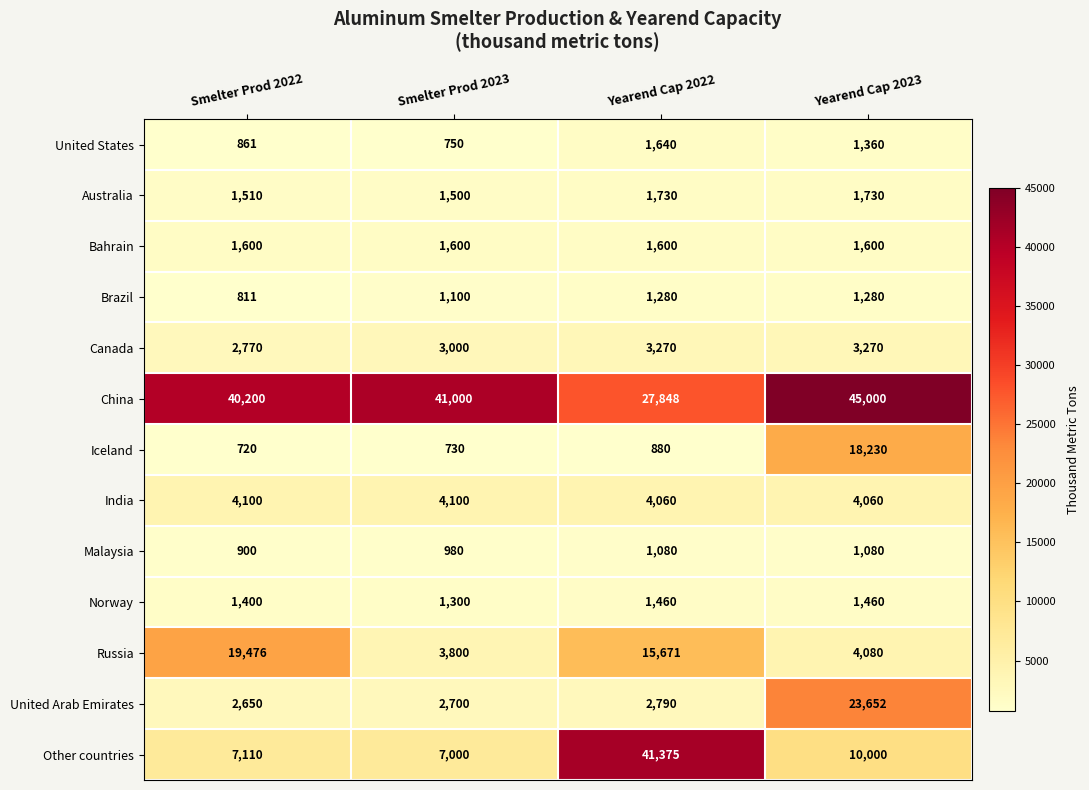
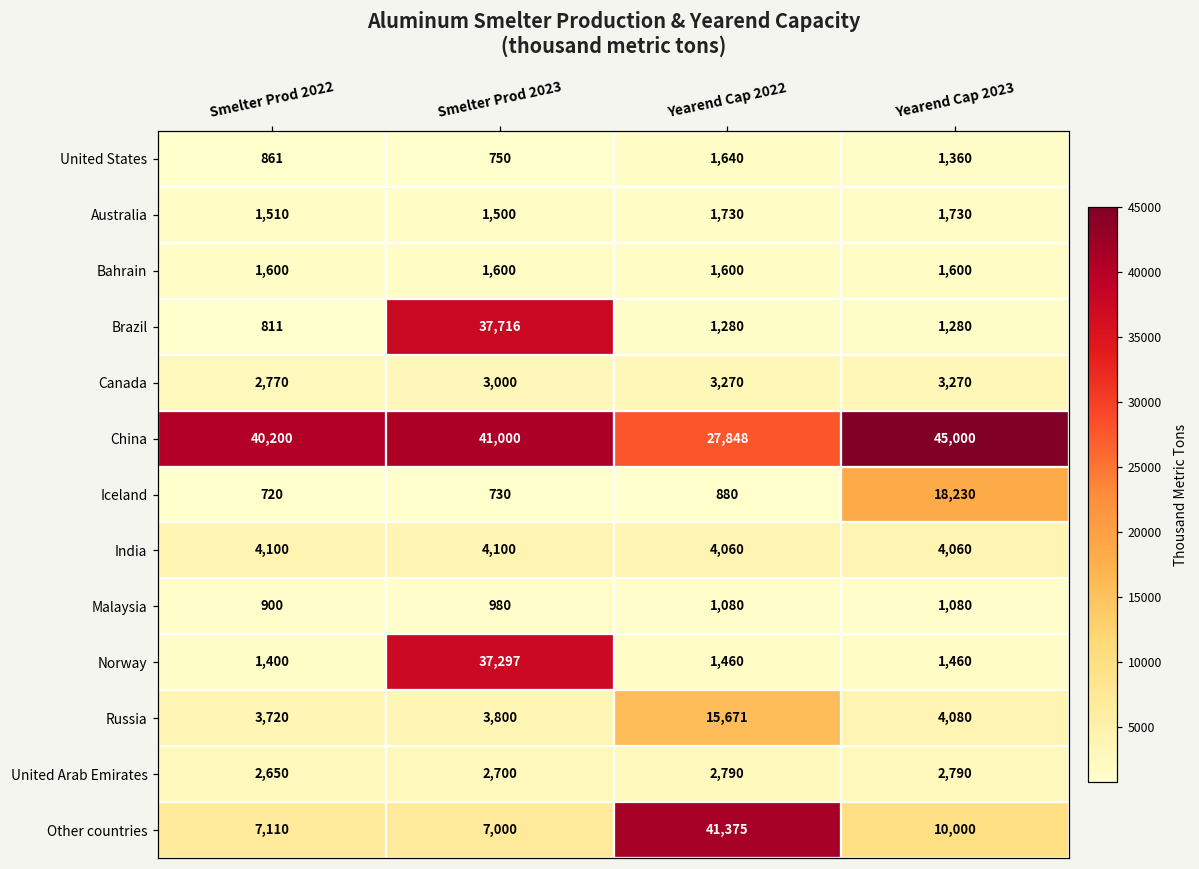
  {
    "United States": {
      "Smelter Prod 2022": "861",
      "Smelter Prod 2023": "750",
      "Yearend Cap 2022": "1,640",
      "Yearend Cap 2023": "1,360"
    },
    "Australia": {
      "Smelter Prod 2022": "1,510",
      "Smelter Prod 2023": "1,500",
      "Yearend Cap 2022": "1,730",
      "Yearend Cap 2023": "1,730"
    },
    "Bahrain": {
      "Smelter Prod 2022": "1,600",
      "Smelter Prod 2023": "1,600",
      "Yearend Cap 2022": "1,600",
      "Yearend Cap 2023": "1,600"
    },
    "Brazil": {
      "Smelter Prod 2022": "811",
-     "Smelter Prod 2023": "1,100",
+     "Smelter Prod 2023": "37,716",
      "Yearend Cap 2022": "1,280",
      "Yearend Cap 2023": "1,280"
    },
    "Canada": {
      "Smelter Prod 2022": "2,770",
      "Smelter Prod 2023": "3,000",
      "Yearend Cap 2022": "3,270",
      "Yearend Cap 2023": "3,270"
    },
    "China": {
      "Smelter Prod 2022": "40,200",
      "Smelter Prod 2023": "41,000",
      "Yearend Cap 2022": "27,848",
      "Yearend Cap 2023": "45,000"
    },
    "Iceland": {
      "Smelter Prod 2022": "720",
      "Smelter Prod 2023": "730",
      "Yearend Cap 2022": "880",
      "Yearend Cap 2023": "18,230"
    },
    "India": {
      "Smelter Prod 2022": "4,100",
      "Smelter Prod 2023": "4,100",
      "Yearend Cap 2022": "4,060",
      "Yearend Cap 2023": "4,060"
    },
    "Malaysia": {
      "Smelter Prod 2022": "900",
      "Smelter Prod 2023": "980",
      "Yearend Cap 2022": "1,080",
      "Yearend Cap 2023": "1,080"
    },
    "Norway": {
      "Smelter Prod 2022": "1,400",
-     "Smelter Prod 2023": "1,300",
+     "Smelter Prod 2023": "37,297",
      "Yearend Cap 2022": "1,460",
      "Yearend Cap 2023": "1,460"
    },
    "Russia": {
-     "Smelter Prod 2022": "19,476",
+     "Smelter Prod 2022": "3,720",
      "Smelter Prod 2023": "3,800",
      "Yearend Cap 2022": "15,671",
      "Yearend Cap 2023": "4,080"
    },
    "United Arab Emirates": {
      "Smelter Prod 2022": "2,650",
      "Smelter Prod 2023": "2,700",
      "Yearend Cap 2022": "2,790",
-     "Yearend Cap 2023": "23,652"
+     "Yearend Cap 2023": "2,790"
    },
    "Other countries": {
      "Smelter Prod 2022": "7,110",
      "Smelter Prod 2023": "7,000",
      "Yearend Cap 2022": "41,375",
      "Yearend Cap 2023": "10,000"
    }
  }
